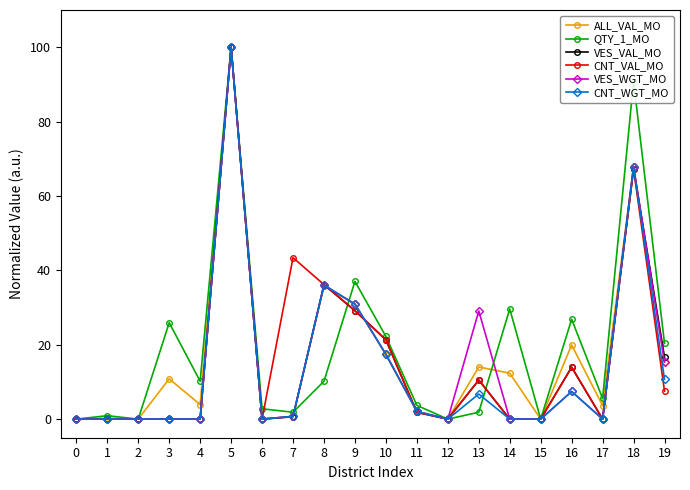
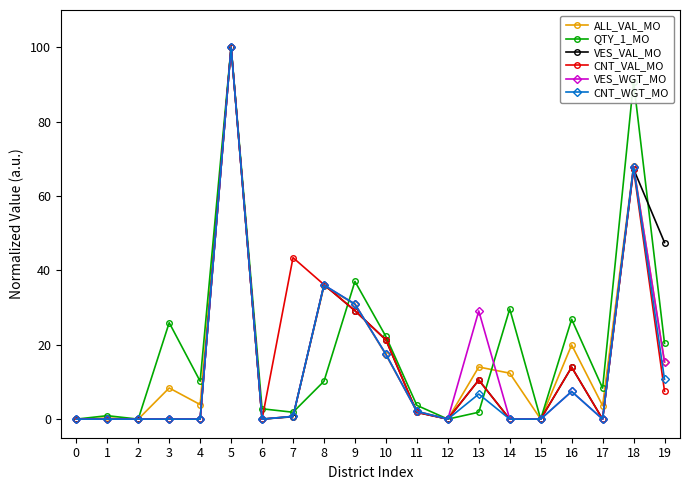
  {
    "ALL_VAL_MO": {
-     "3": 11,
+     "3": 8,
      "4": 4,
      "13": 14,
      "14": 12,
      "16": 20,
      "17": 4
    },
    "QTY_1_MO": {
      "3": 26,
      "4": 10,
      "6": 3,
      "7": 2,
      "8": 10,
      "9": 37,
      "10": 22,
      "11": 4,
      "13": 2,
      "14": 30,
      "16": 27,
-     "17": 6,
+     "17": 8,
      "19": 20
    },
    "VES_VAL_MO": {
-     "19": 17
+     "19": 47
    },
    "CNT_VAL_MO": {
      "7": 43,
      "19": 7
    },
    "VES_WGT_MO": {
      "13": 29
    },
    "CNT_WGT_MO": {
      "13": 7,
      "19": 11
    }
  }
